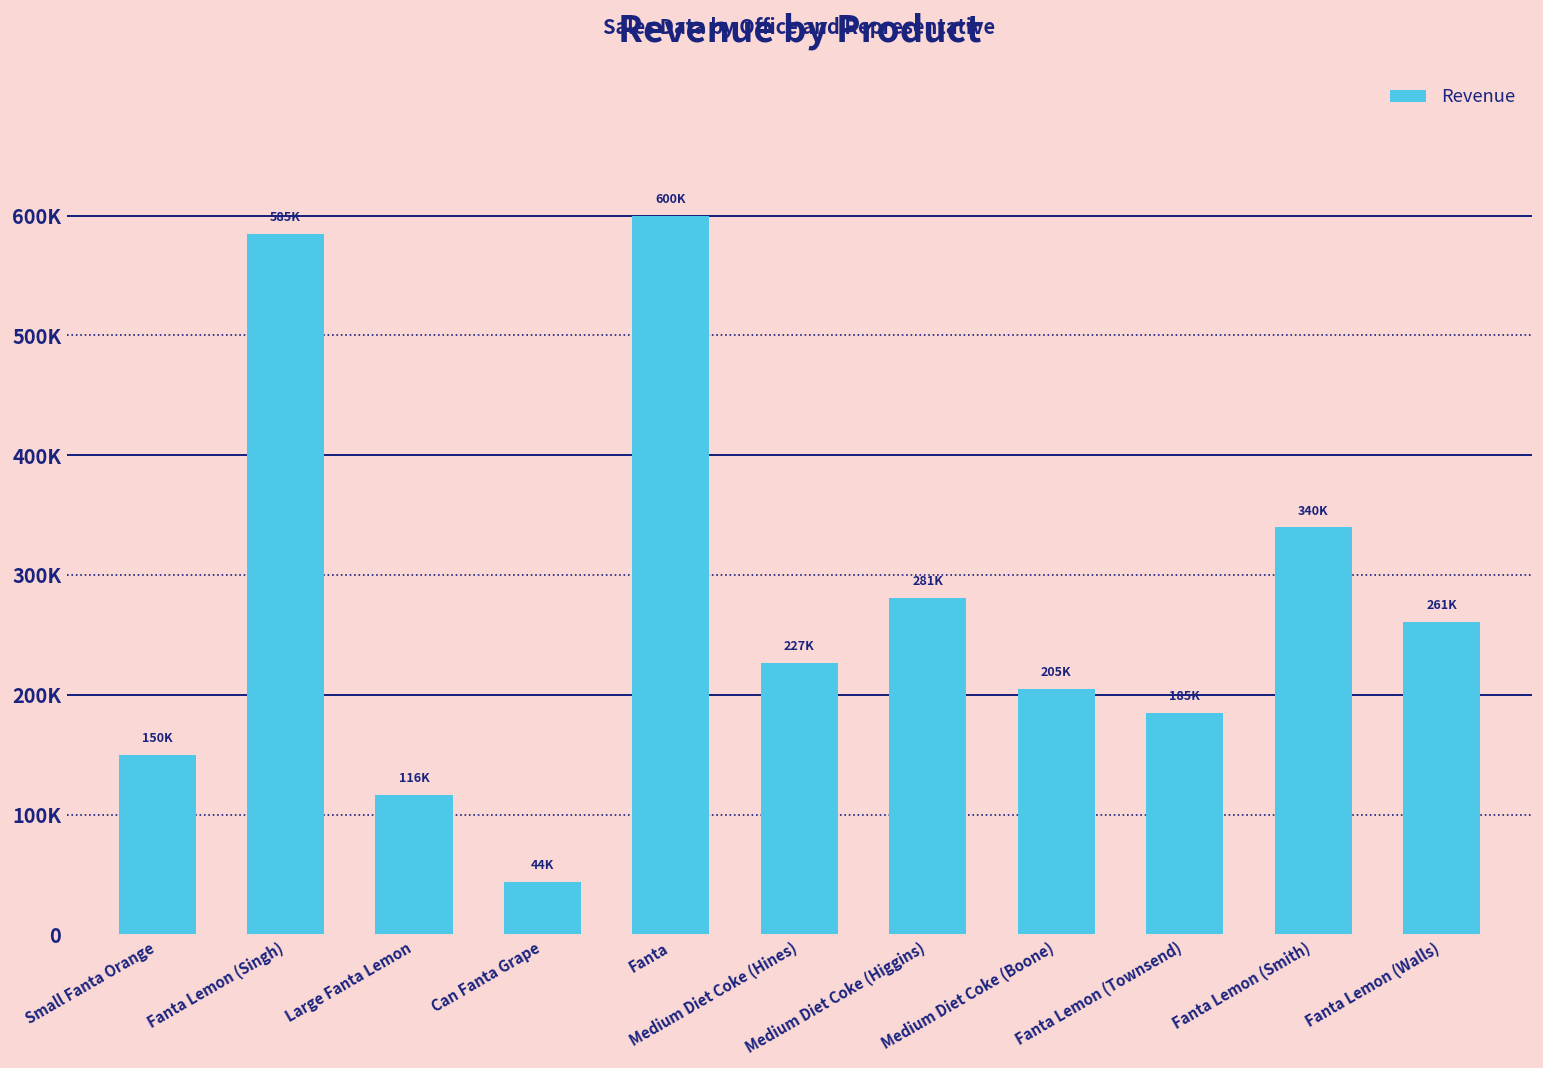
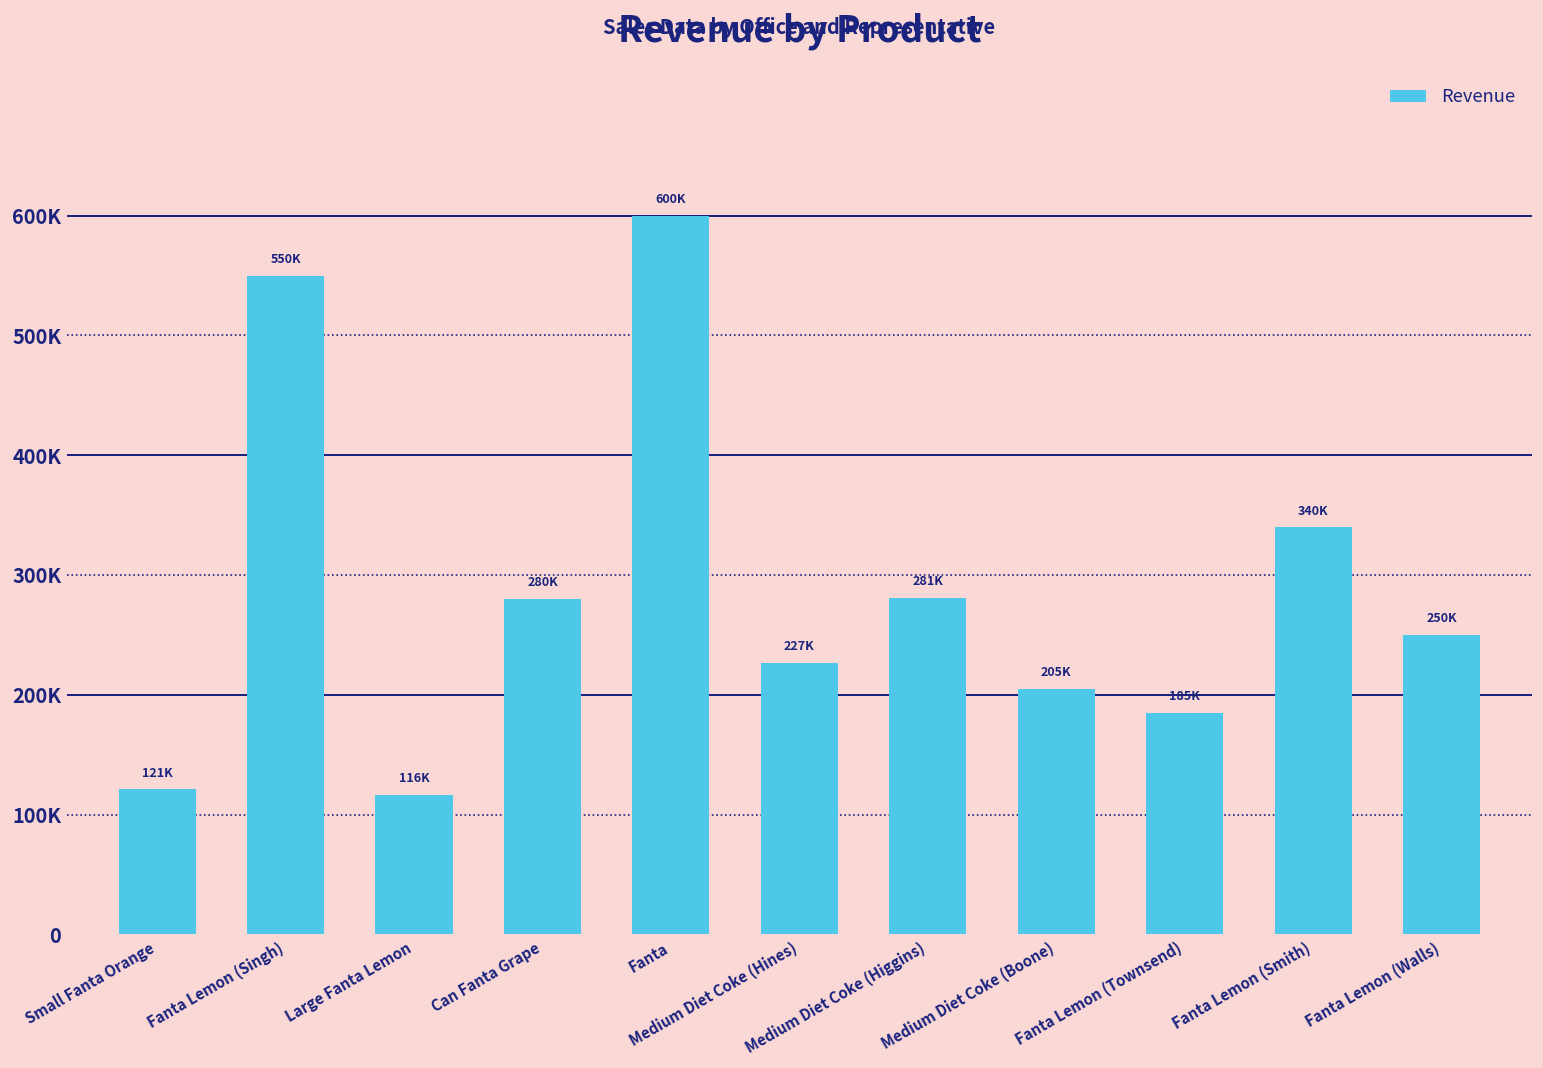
  {
-   "Small Fanta Orange": "150K",
-   "Fanta Lemon (Singh)": "585K",
+   "Small Fanta Orange": "121K",
+   "Fanta Lemon (Singh)": "550K",
    "Large Fanta Lemon": "116K",
-   "Can Fanta Grape": "44K",
+   "Can Fanta Grape": "280K",
    "Fanta": "600K",
    "Medium Diet Coke (Hines)": "227K",
    "Medium Diet Coke (Higgins)": "281K",
    "Medium Diet Coke (Boone)": "205K",
    "Fanta Lemon (Townsend)": "185K",
    "Fanta Lemon (Smith)": "340K",
-   "Fanta Lemon (Walls)": "261K"
+   "Fanta Lemon (Walls)": "250K"
  }
